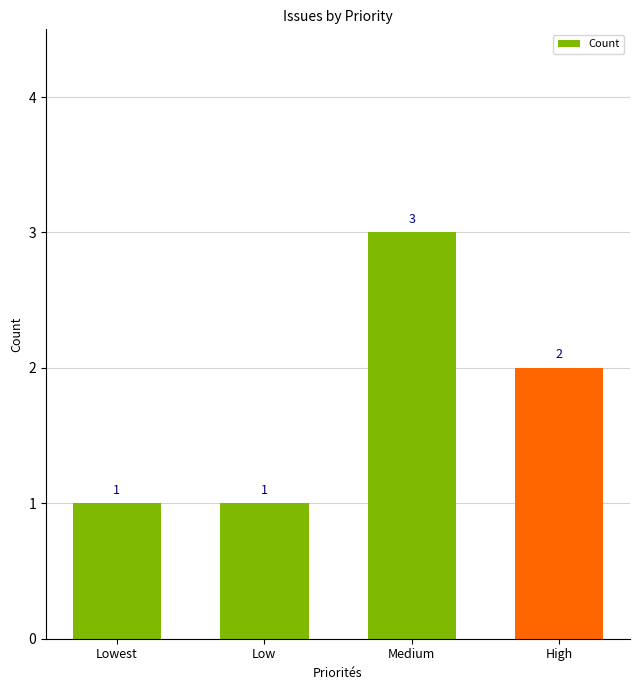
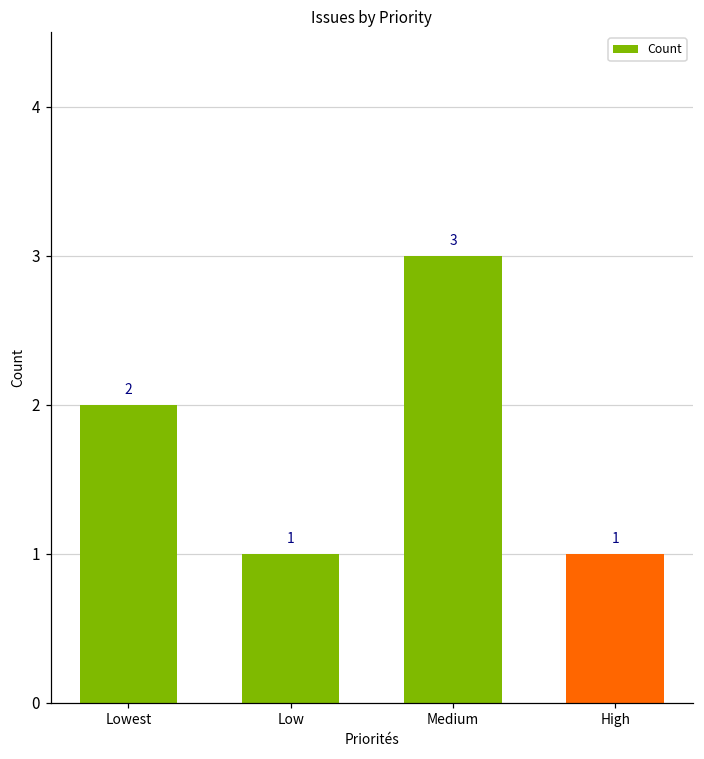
  {
-   "Lowest": 1,
+   "Lowest": 2,
    "Low": 1,
    "Medium": 3,
-   "High": 2
+   "High": 1
  }
